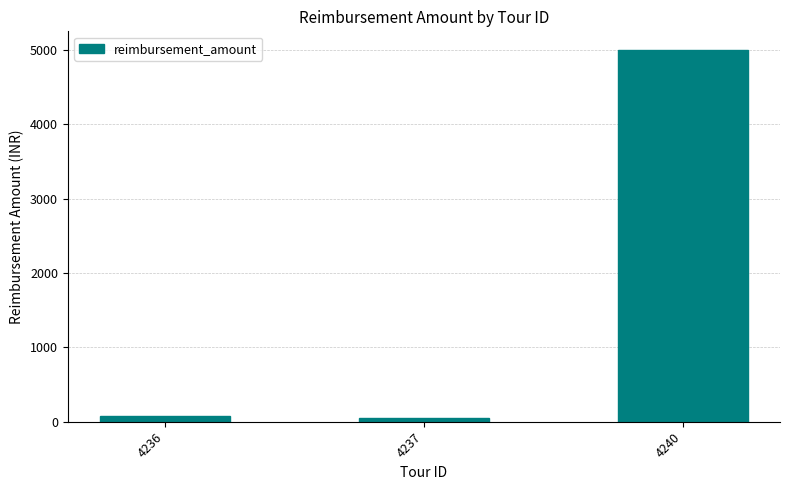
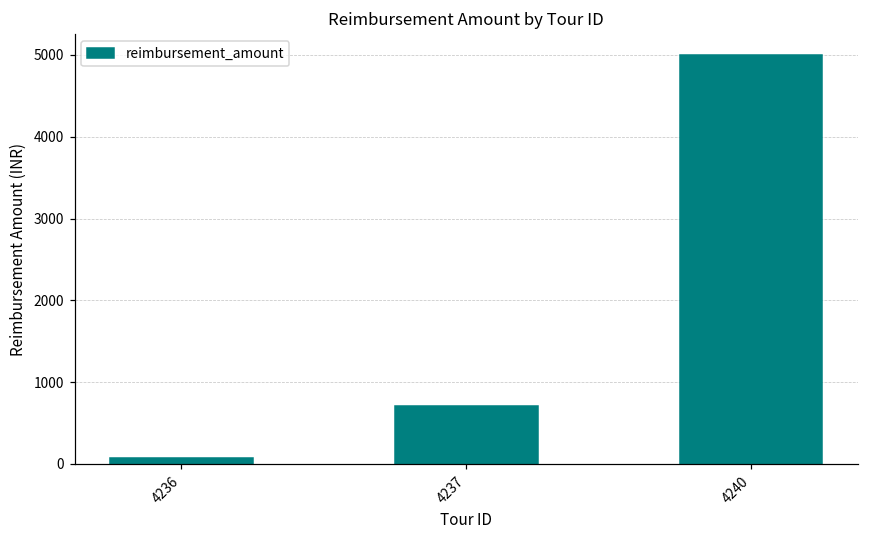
  {
    "4236": 100,
-   "4237": 100,
+   "4237": 700,
    "4240": 5000
  }
